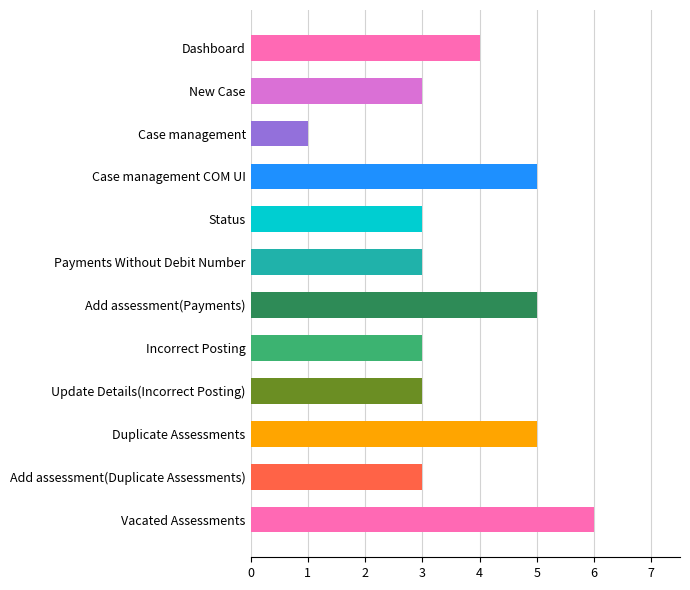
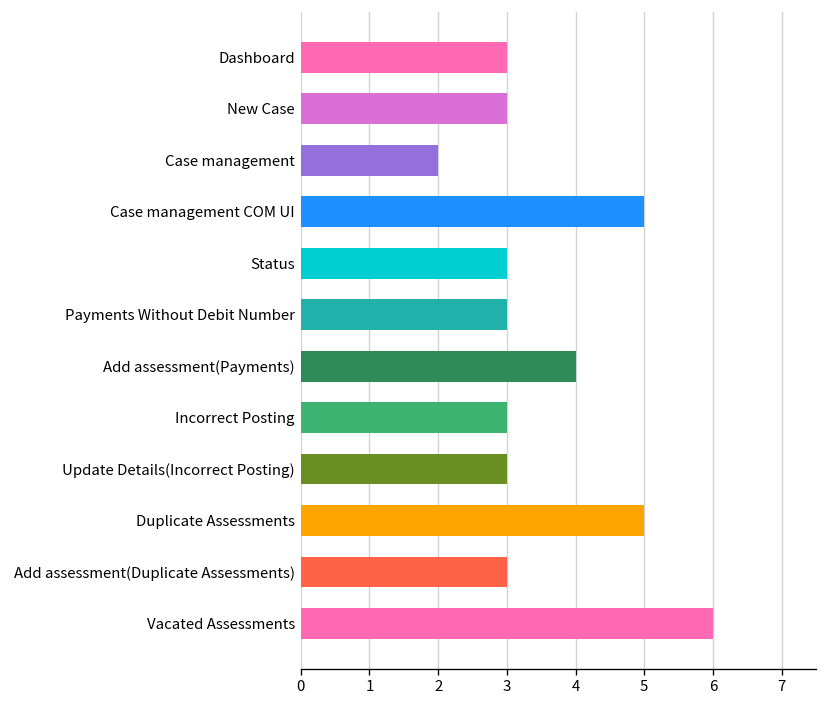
  {
-   "Dashboard": 4,
+   "Dashboard": 3,
    "New Case": 3,
-   "Case management": 1,
+   "Case management": 2,
    "Case management COM UI": 5,
    "Status": 3,
    "Payments Without Debit Number": 3,
-   "Add assessment(Payments)": 5,
+   "Add assessment(Payments)": 4,
    "Incorrect Posting": 3,
    "Update Details(Incorrect Posting)": 3,
    "Duplicate Assessments": 5,
    "Add assessment(Duplicate Assessments)": 3,
    "Vacated Assessments": 6
  }
